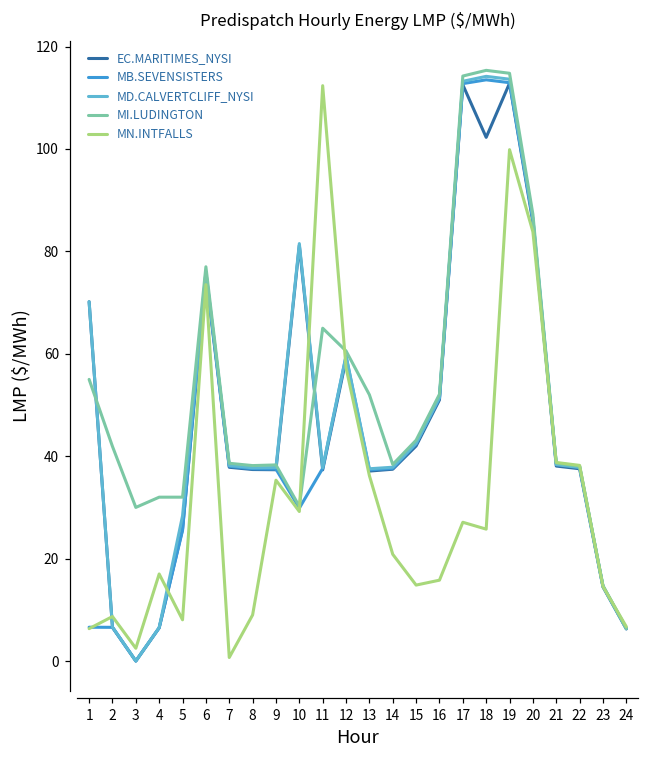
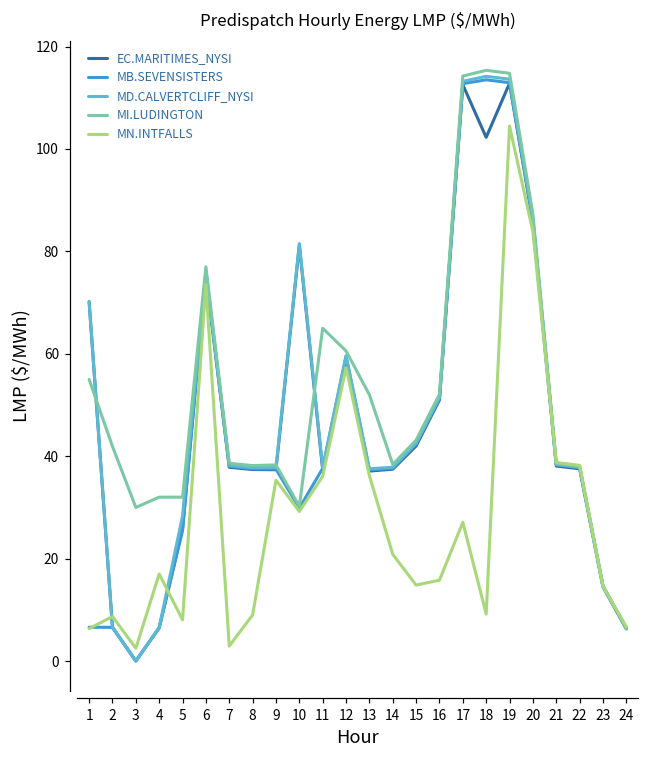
  {
    "EC.MARITIMES_NYSI": {
      "6": 75,
      "12": 59,
      "18": 102,
      "20": 86
    },
    "MN.INTFALLS": {
      "2": 9,
      "3": 2,
      "4": 17,
      "5": 8,
      "6": 74,
-     "7": 1,
+     "7": 3,
      "8": 9,
      "9": 35,
      "10": 29,
-     "11": 112,
+     "11": 36,
      "12": 57,
      "13": 36,
      "14": 21,
      "15": 15,
      "16": 16,
      "17": 27,
-     "18": 26,
-     "19": 100,
+     "18": 9,
+     "19": 105,
      "20": 84
    }
  }
